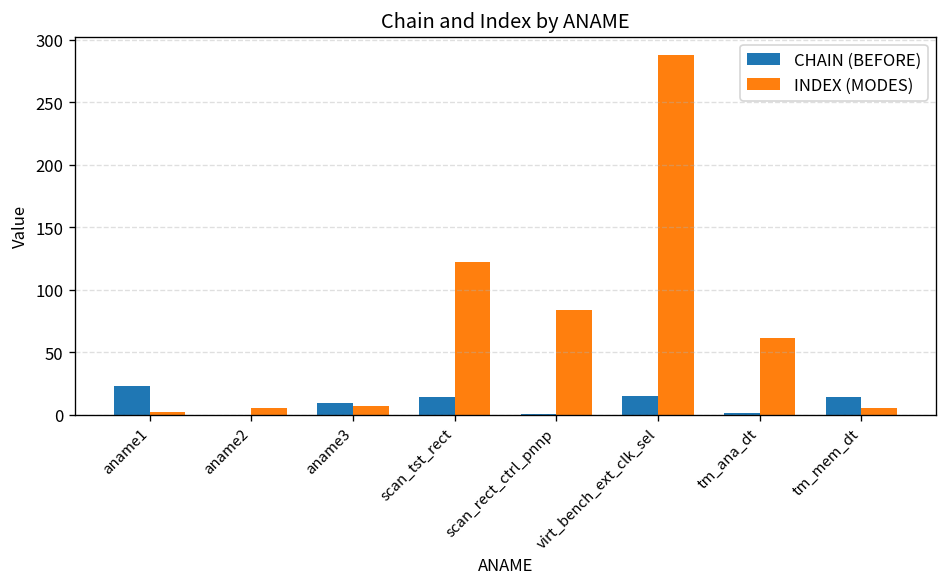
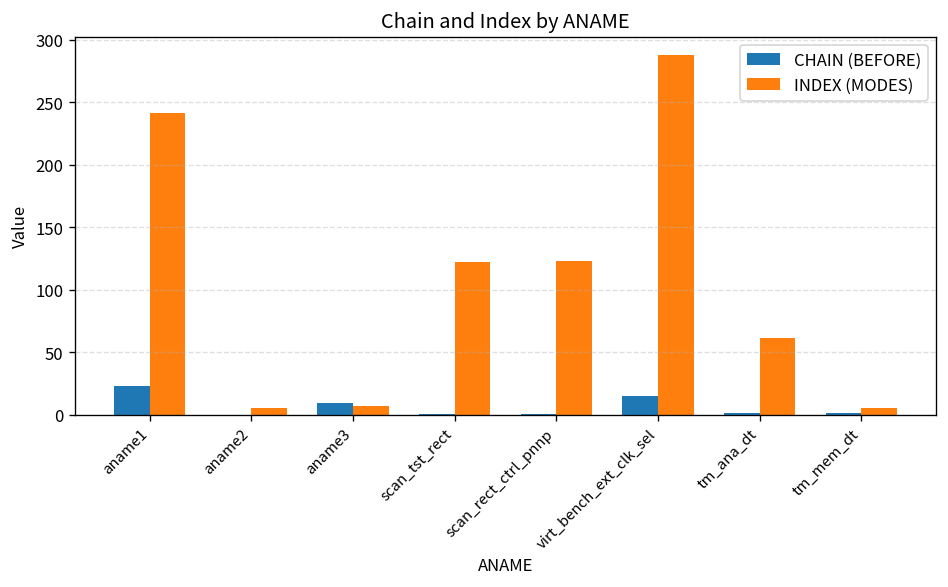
  {
    "CHAIN (BEFORE)": {
      "aname1": 23,
      "aname3": 9,
-     "scan_tst_rect": 14,
+     "scan_tst_rect": 0,
      "virt_bench_ext_clk_sel": 15,
-     "tm_mem_dt": 14
+     "tm_mem_dt": 1
    },
    "INDEX (MODES)": {
-     "aname1": 2,
+     "aname1": 241,
      "aname2": 5,
      "aname3": 7,
      "scan_tst_rect": 122,
-     "scan_rect_ctrl_pnnp": 84,
+     "scan_rect_ctrl_pnnp": 123,
      "virt_bench_ext_clk_sel": 288,
      "tm_ana_dt": 61,
      "tm_mem_dt": 5
    }
  }
